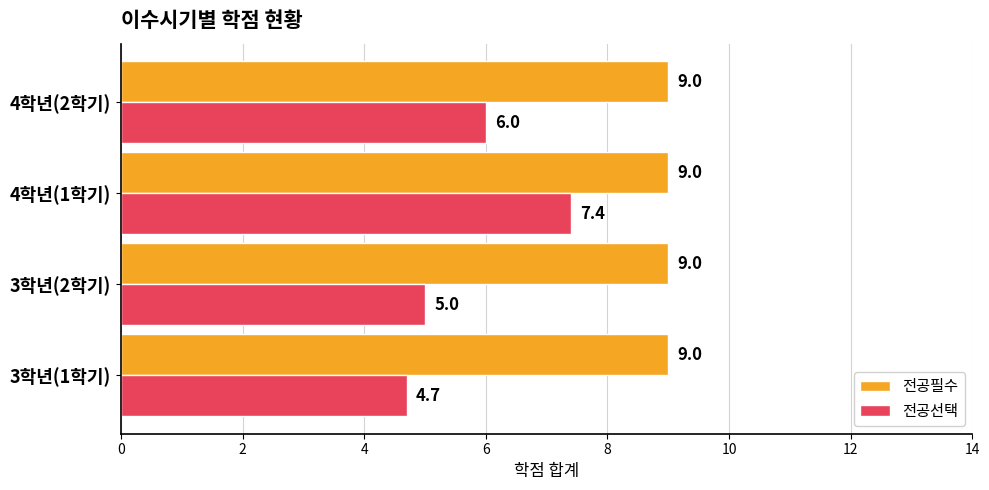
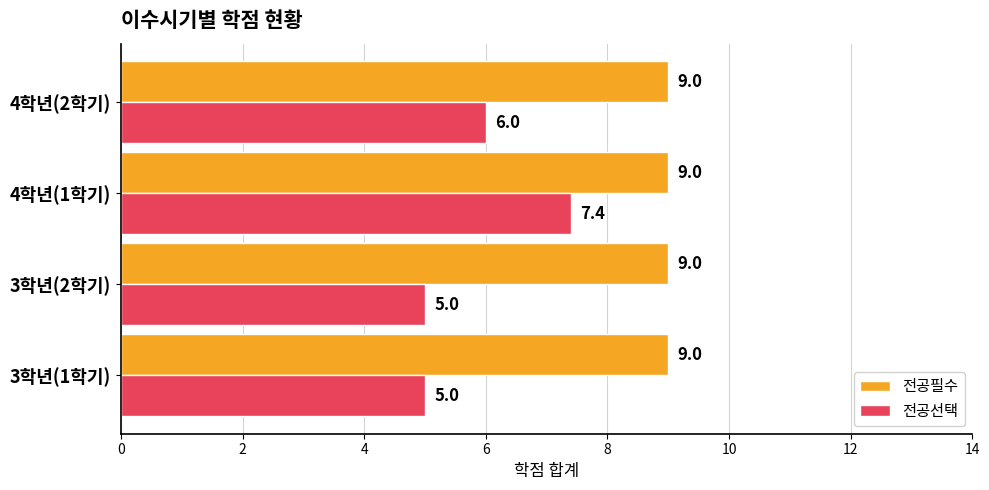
  {
    "전공필수": {
      "4학년(2학기)": 9.0,
      "4학년(1학기)": 9.0,
      "3학년(2학기)": 9.0,
      "3학년(1학기)": 9.0
    },
    "전공선택": {
      "4학년(2학기)": 6.0,
      "4학년(1학기)": 7.4,
      "3학년(2학기)": 5.0,
-     "3학년(1학기)": 4.7
+     "3학년(1학기)": 5.0
    }
  }
